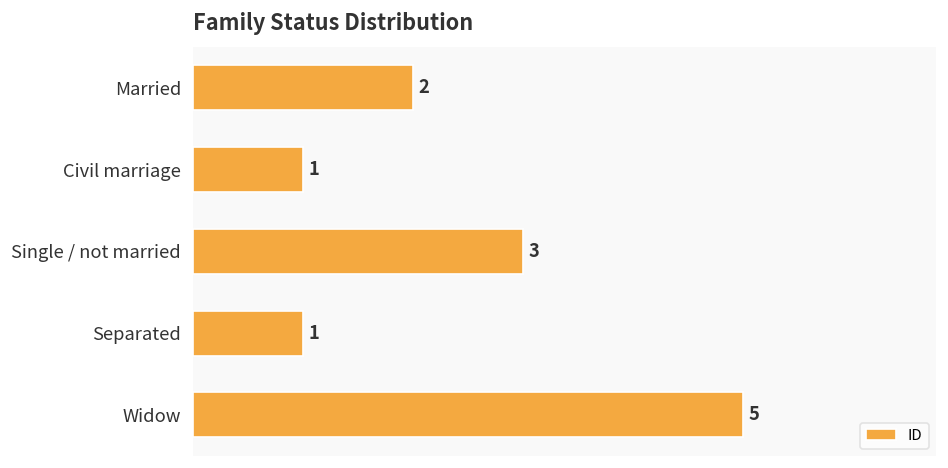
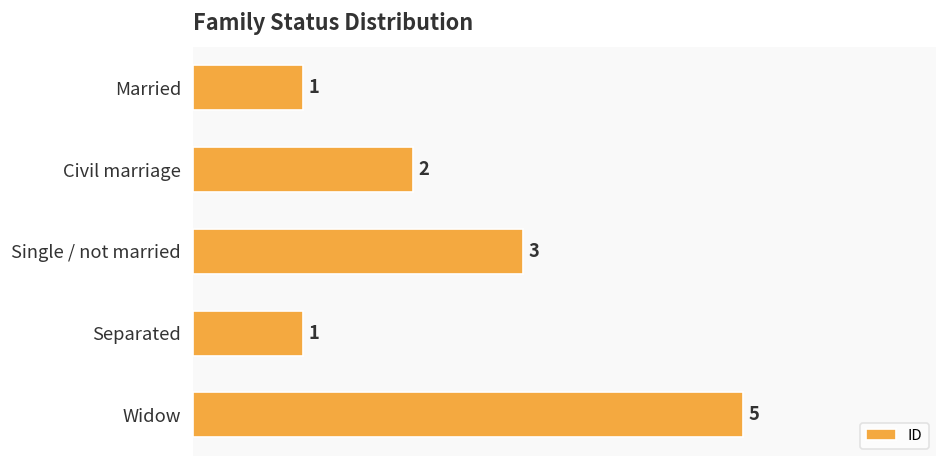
  {
-   "Married": 2,
-   "Civil marriage": 1,
+   "Married": 1,
+   "Civil marriage": 2,
    "Single / not married": 3,
    "Separated": 1,
    "Widow": 5
  }
